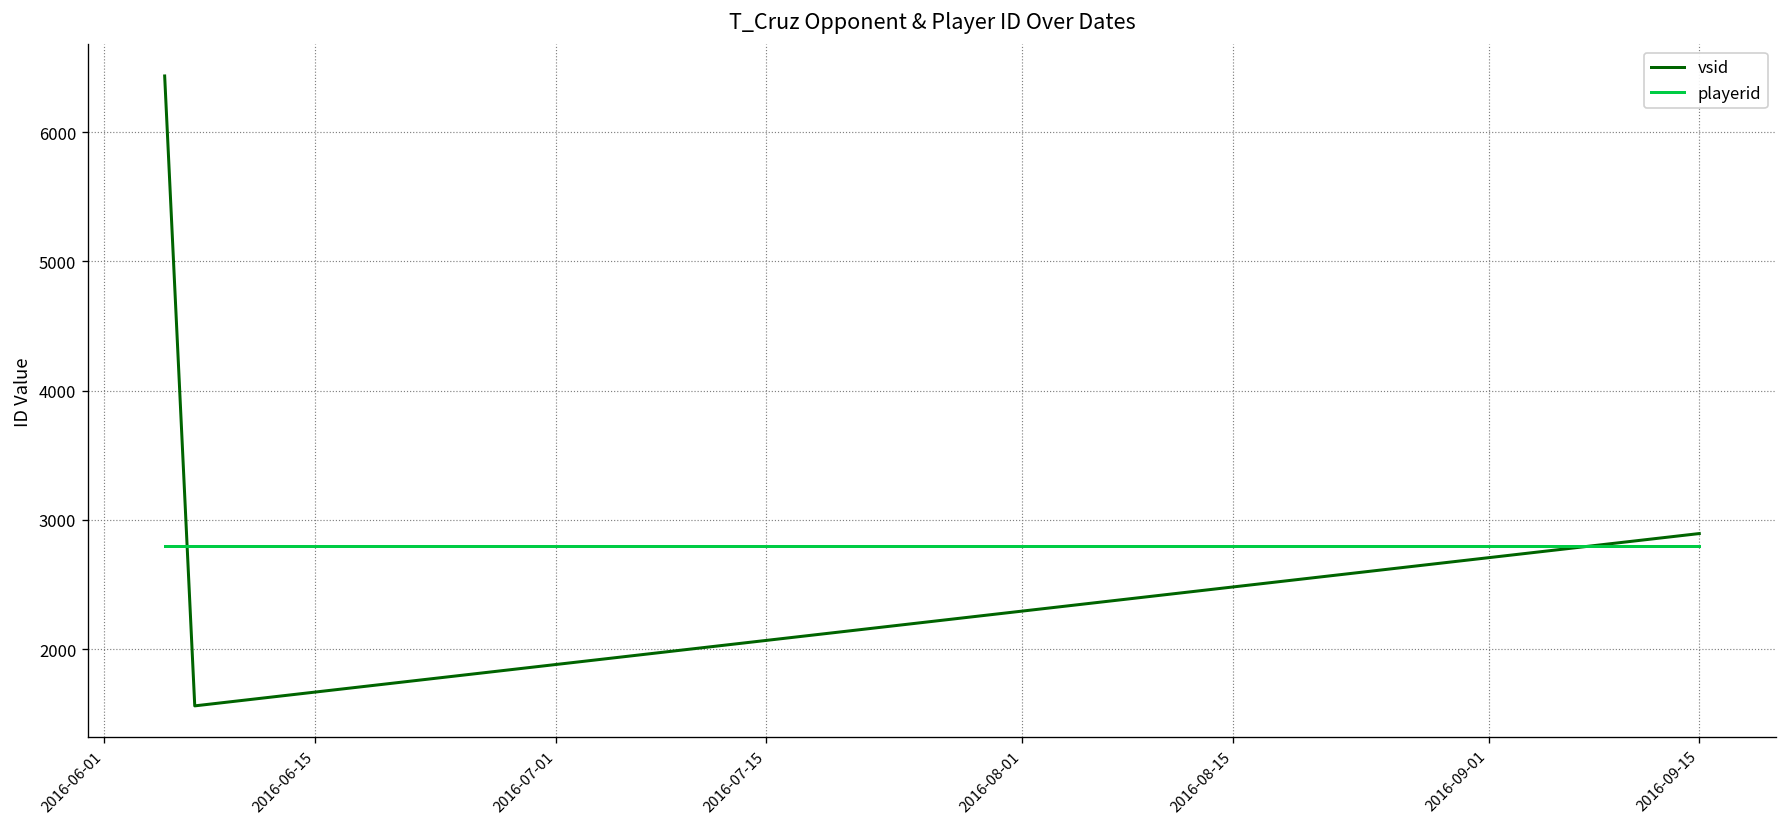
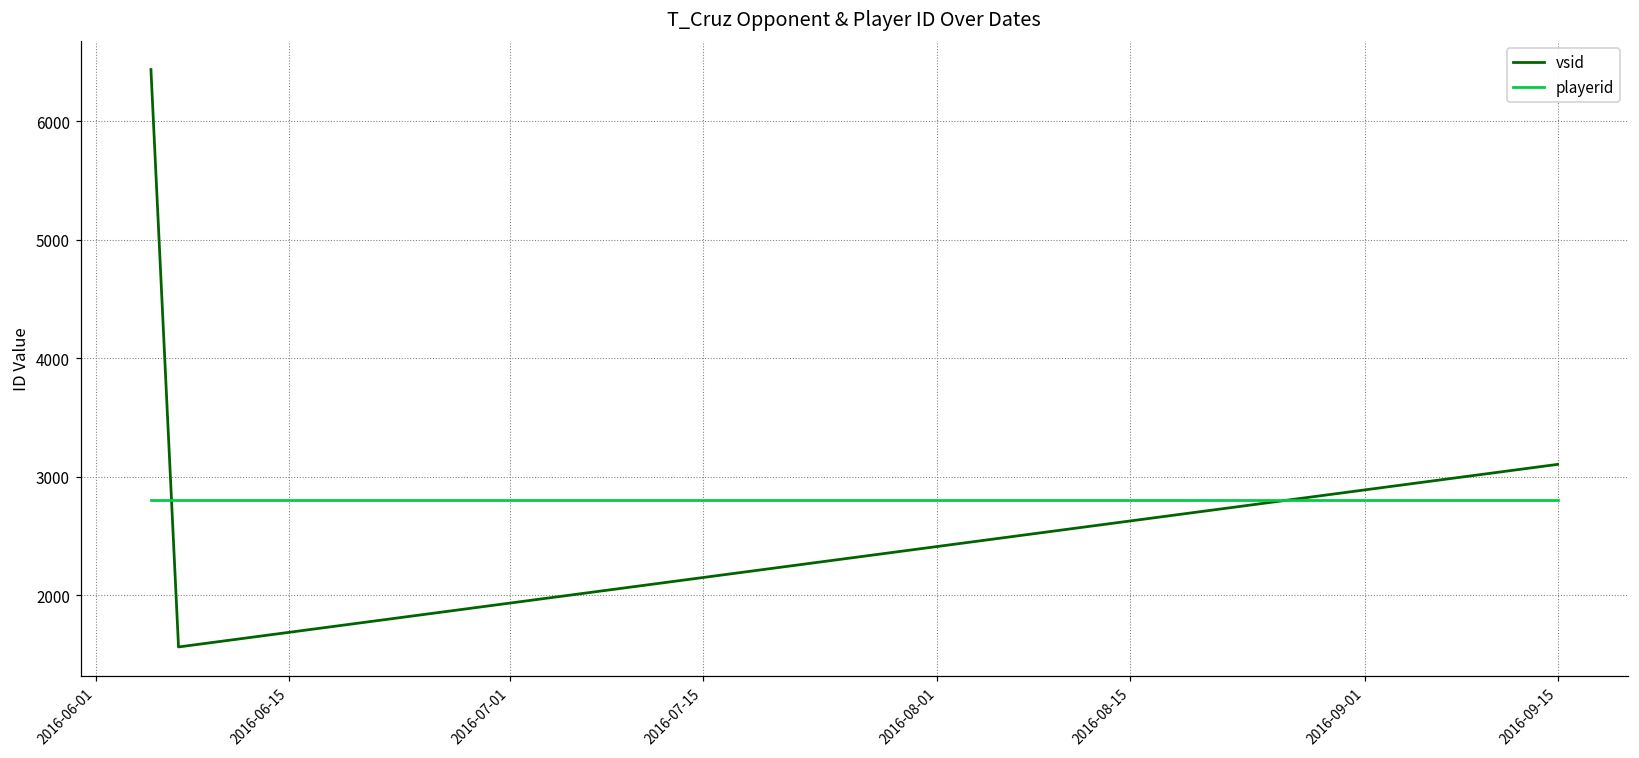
  {
    "vsid": {
-     "2016-09-15": 2900
+     "2016-09-15": 3100
    },
    "playerid": {
      "2016-09-15": 2800
    }
  }
